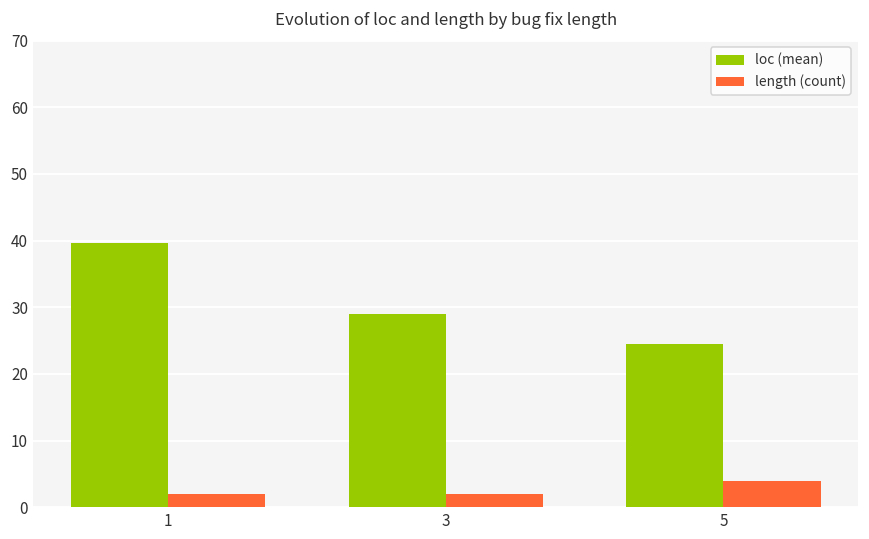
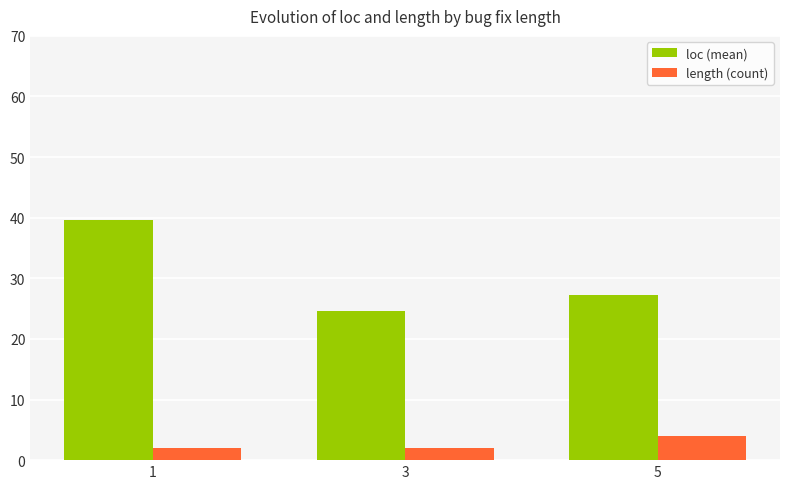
  {
    "loc (mean)": {
      "1": 40,
-     "3": 29,
-     "5": 25
+     "3": 25,
+     "5": 27
    },
    "length (count)": {
      "1": 2,
      "3": 2,
      "5": 4
    }
  }
